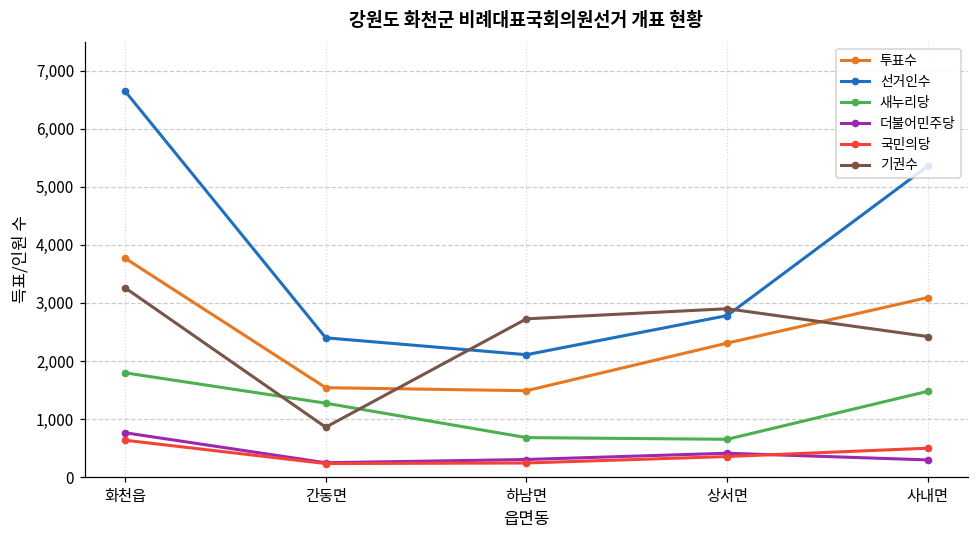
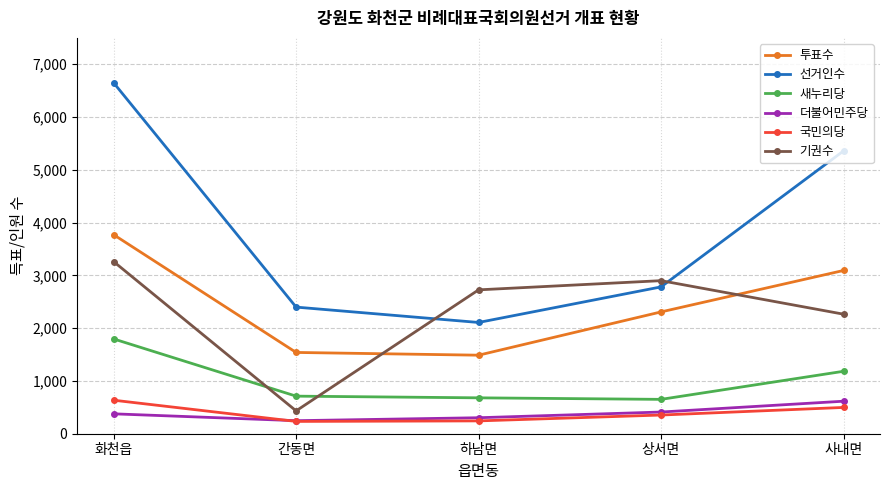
  {
    "선거인수": {
      "화천읍": "6,600",
      "간동면": "2,400",
      "하남면": "2,100",
      "상서면": "2,800"
    },
    "새누리당": {
      "화천읍": "1,800",
-     "간동면": "1,300",
+     "간동면": "700",
      "하남면": "700",
      "상서면": "700",
-     "사내면": "1,500"
+     "사내면": "1,200"
    },
    "더불어민주당": {
-     "화천읍": "800",
+     "화천읍": "400",
      "하남면": "300",
      "상서면": "400",
-     "사내면": "300"
+     "사내면": "600"
    },
    "기권수": {
      "화천읍": "3,300",
-     "간동면": "900",
+     "간동면": "400",
      "하남면": "2,700",
      "상서면": "2,900",
-     "사내면": "2,400"
+     "사내면": "2,300"
    }
  }
